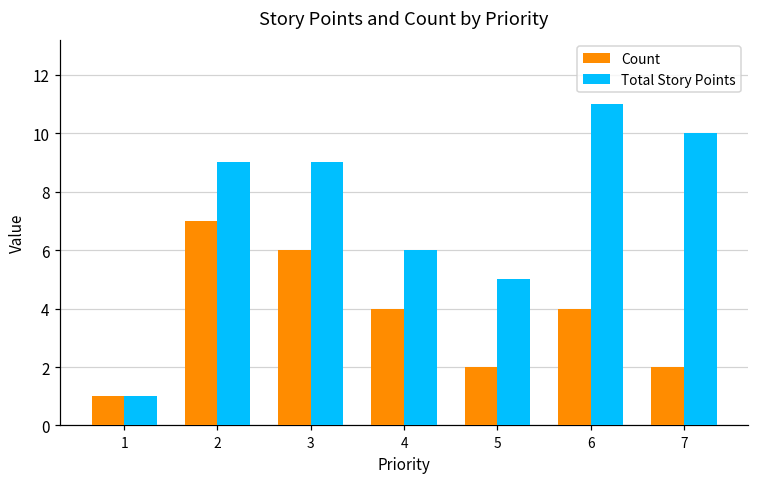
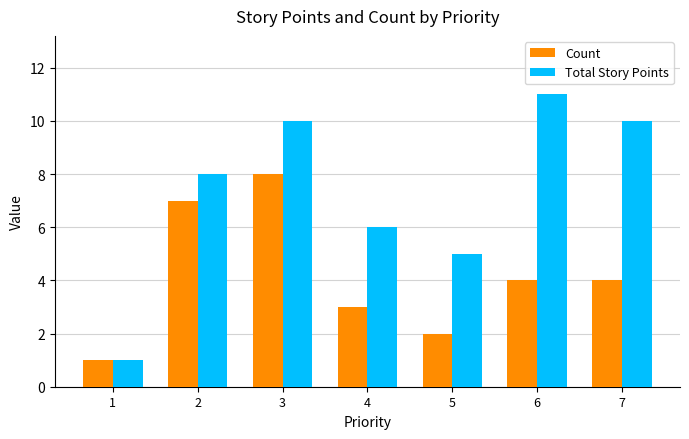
  {
    "Count": {
      "1": 1,
      "2": 7,
-     "3": 6,
-     "4": 4,
+     "3": 8,
+     "4": 3,
      "5": 2,
      "6": 4,
-     "7": 2
+     "7": 4
    },
    "Total Story Points": {
      "1": 1,
-     "2": 9,
-     "3": 9,
+     "2": 8,
+     "3": 10,
      "4": 6,
      "5": 5,
      "6": 11,
      "7": 10
    }
  }
